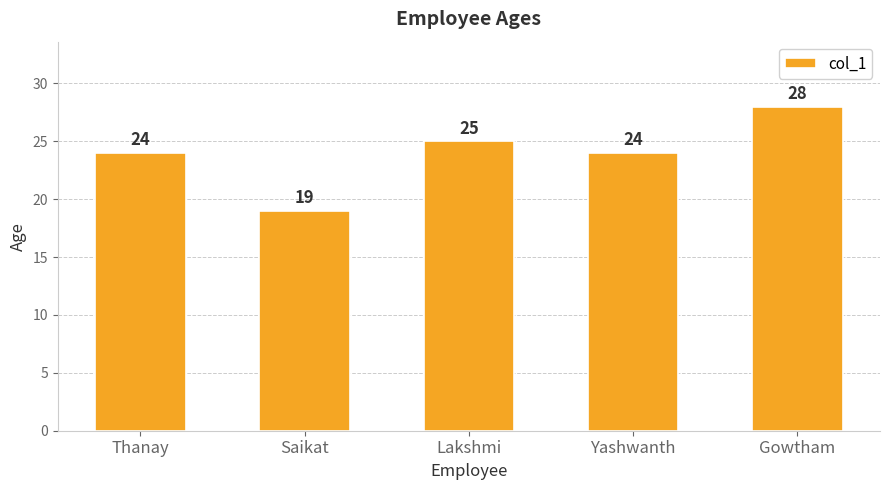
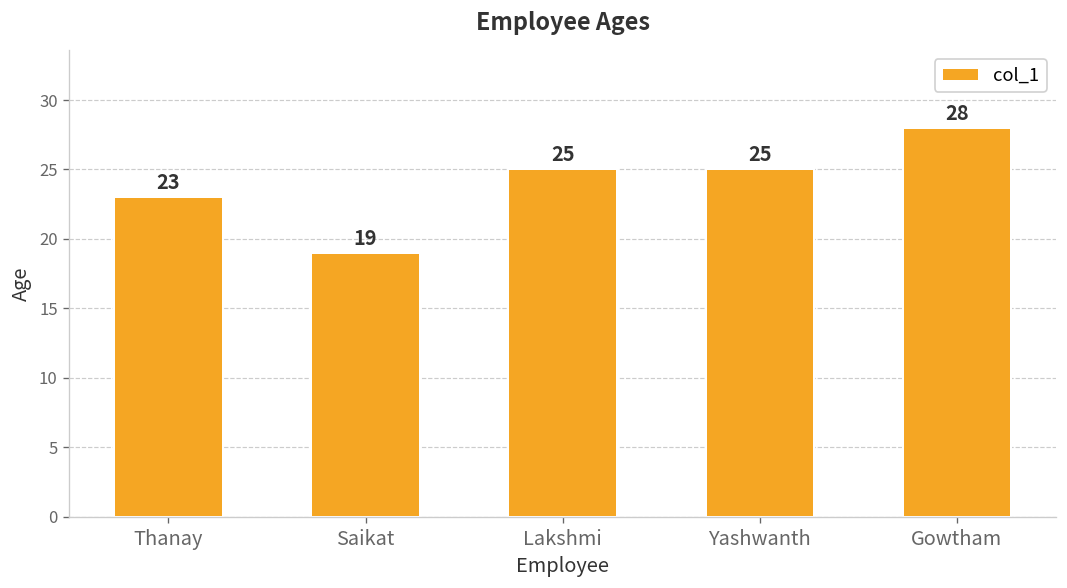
  {
-   "Thanay": 24,
+   "Thanay": 23,
    "Saikat": 19,
    "Lakshmi": 25,
-   "Yashwanth": 24,
+   "Yashwanth": 25,
    "Gowtham": 28
  }
